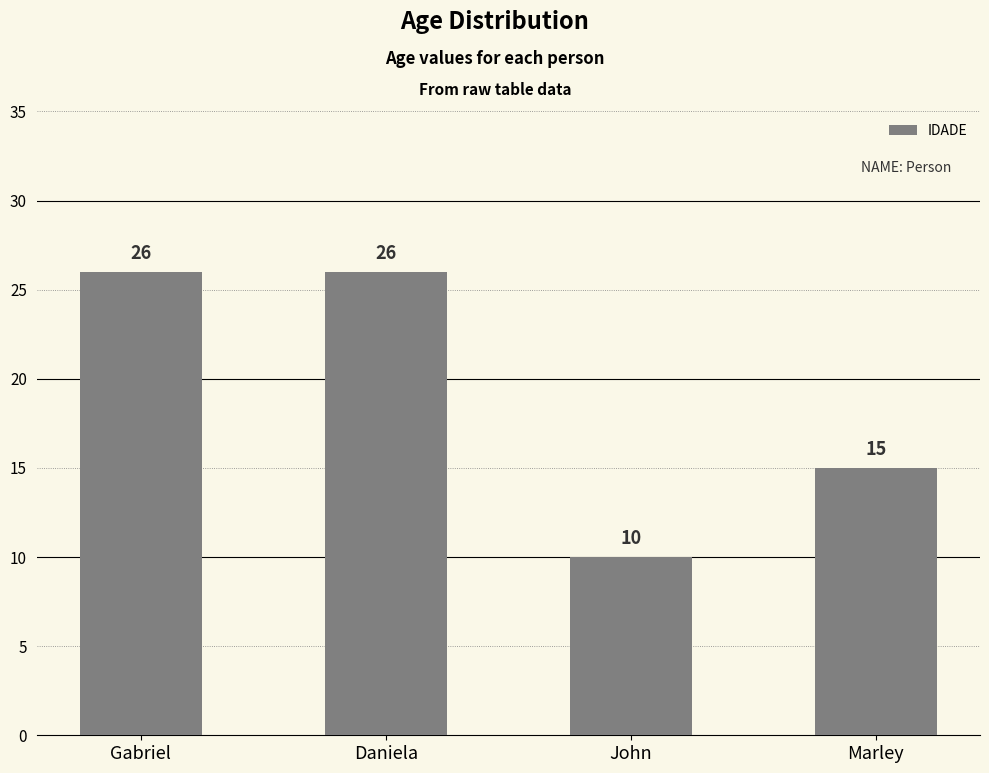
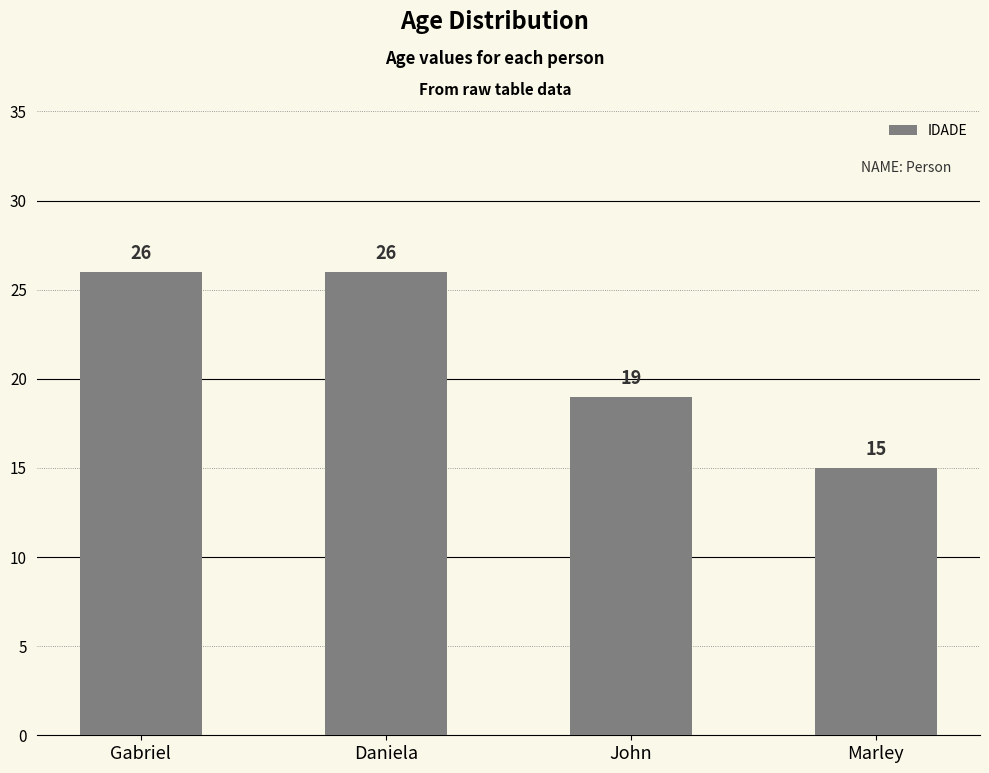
  {
    "Gabriel": 26,
    "Daniela": 26,
-   "John": 10,
+   "John": 19,
    "Marley": 15
  }
